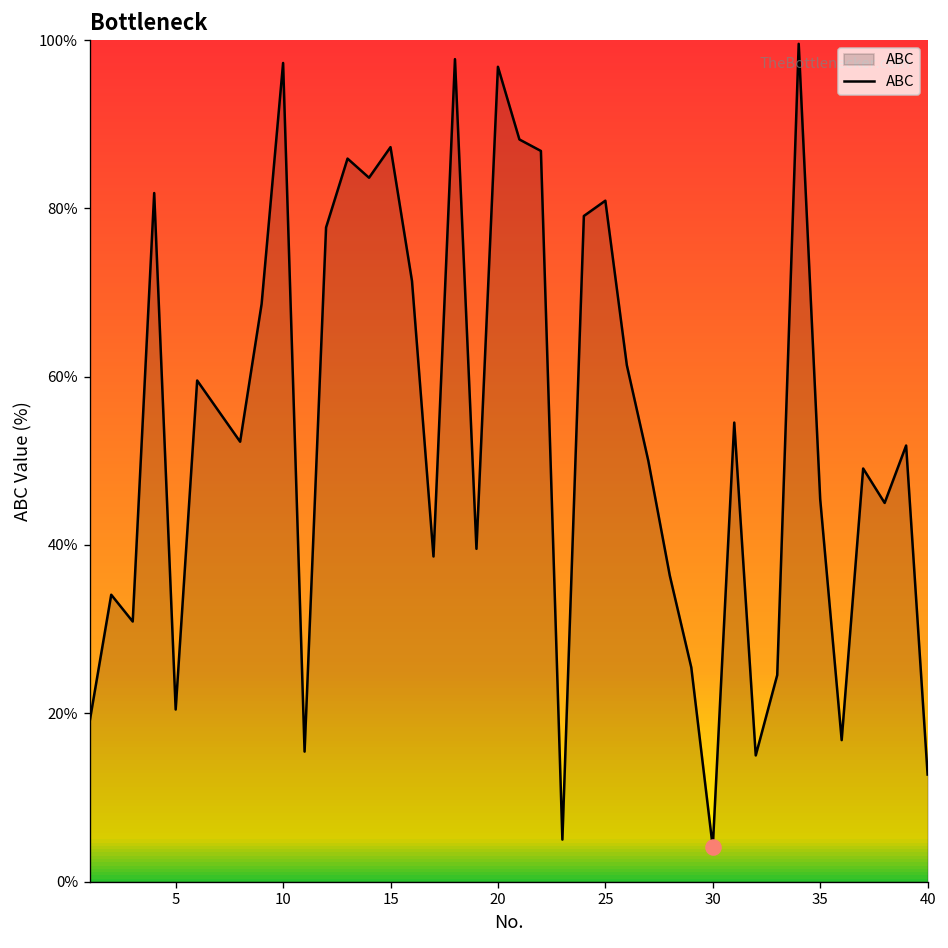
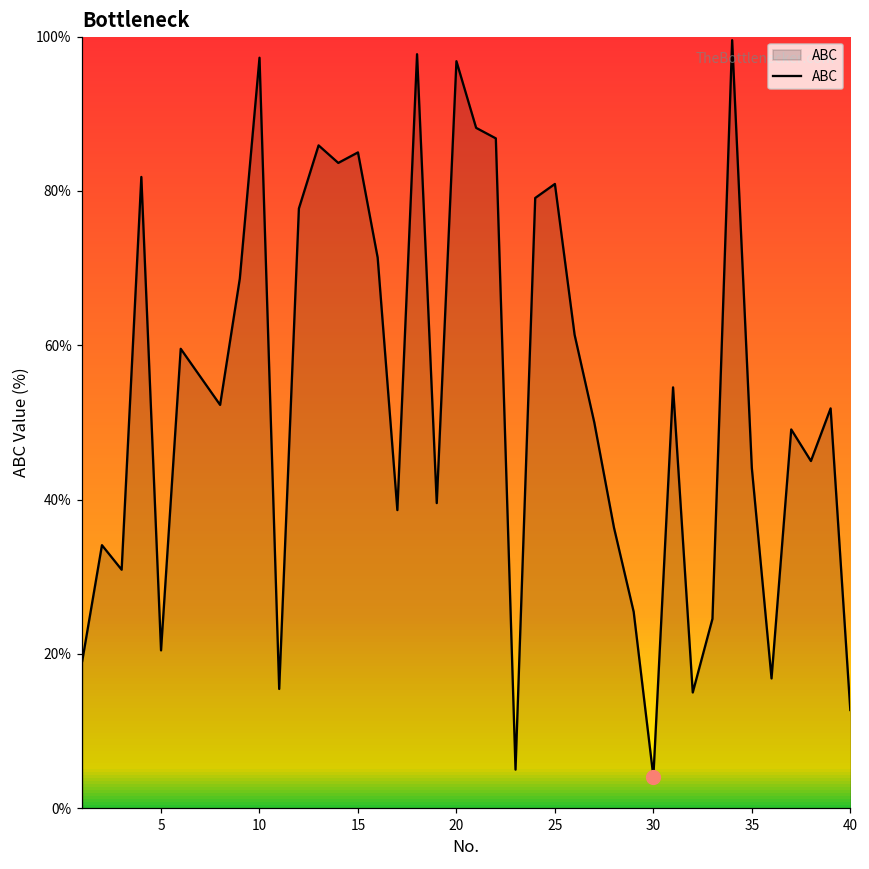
  {
    "ABC": {
      "5": "20%",
      "10": "97%",
-     "15": "87%",
+     "15": "85%",
      "20": "97%",
      "25": "81%",
-     "35": "45%",
+     "35": "44%",
      "40": "13%"
    }
  }
